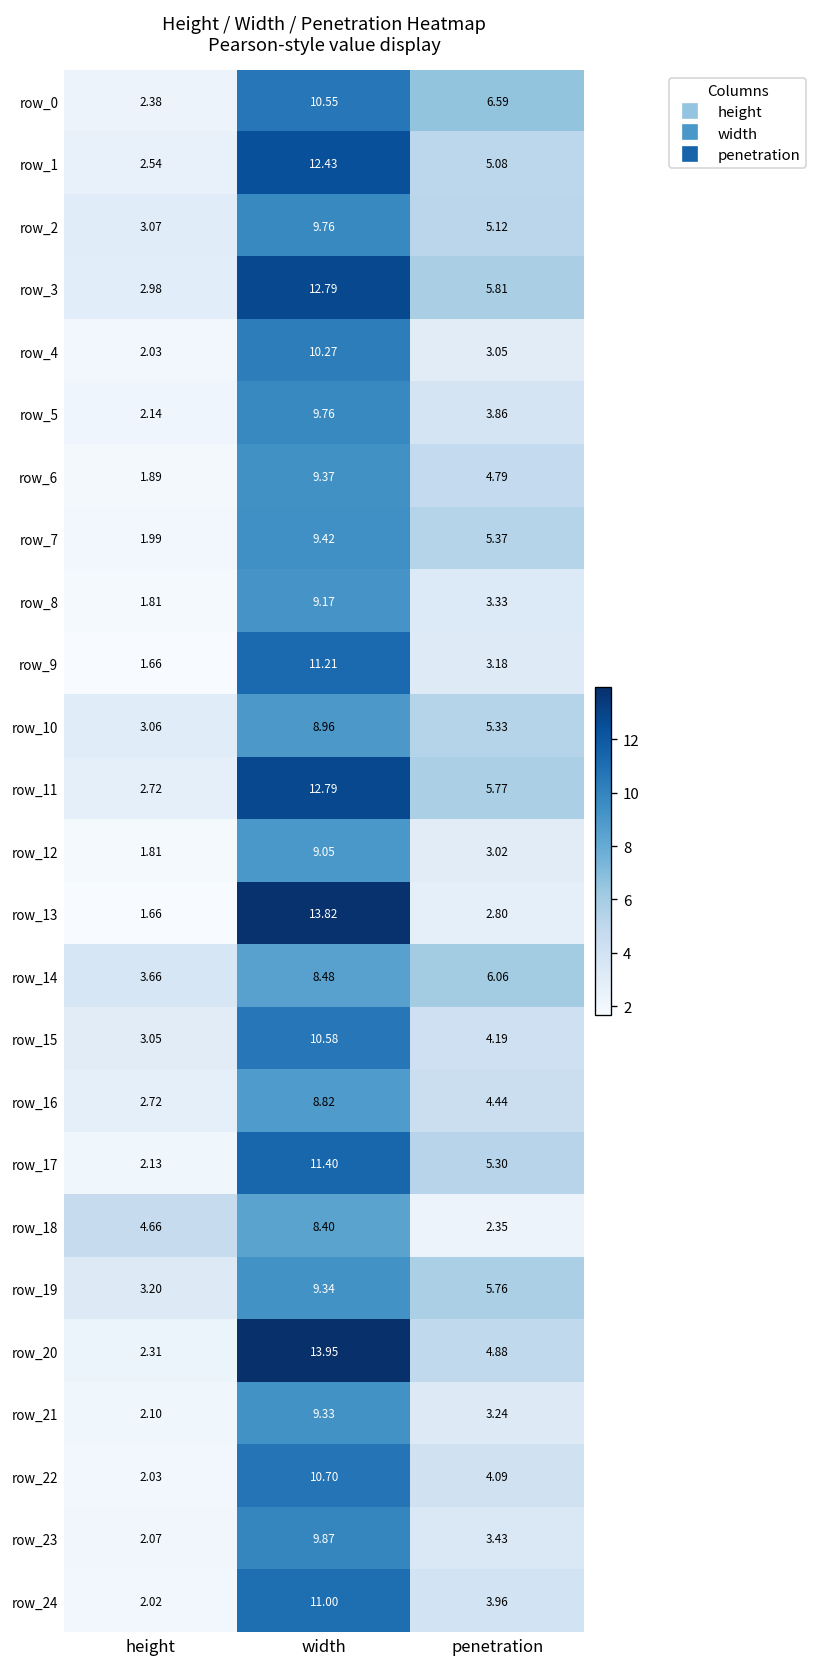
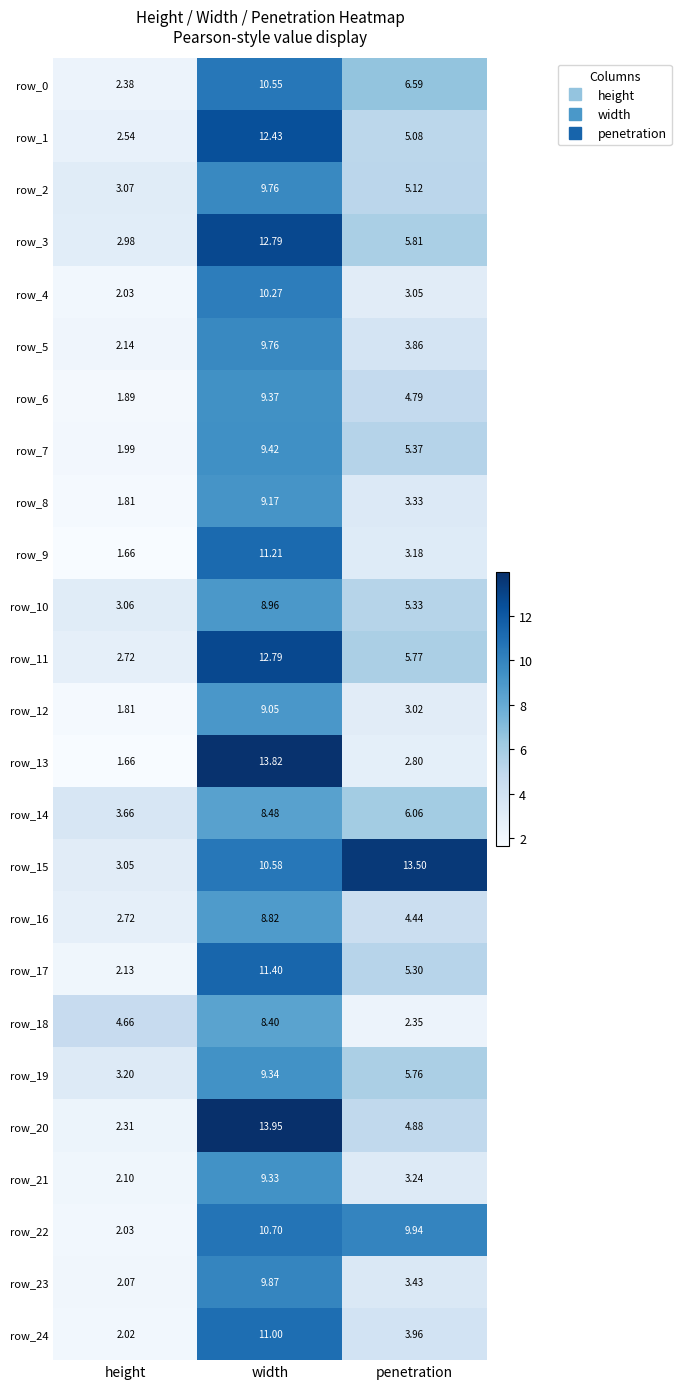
  {
    "row_0": {
      "height": 2.38,
      "width": 10.55,
      "penetration": 6.59
    },
    "row_1": {
      "height": 2.54,
      "width": 12.43,
      "penetration": 5.08
    },
    "row_2": {
      "height": 3.07,
      "width": 9.76,
      "penetration": 5.12
    },
    "row_3": {
      "height": 2.98,
      "width": 12.79,
      "penetration": 5.81
    },
    "row_4": {
      "height": 2.03,
      "width": 10.27,
      "penetration": 3.05
    },
    "row_5": {
      "height": 2.14,
      "width": 9.76,
      "penetration": 3.86
    },
    "row_6": {
      "height": 1.89,
      "width": 9.37,
      "penetration": 4.79
    },
    "row_7": {
      "height": 1.99,
      "width": 9.42,
      "penetration": 5.37
    },
    "row_8": {
      "height": 1.81,
      "width": 9.17,
      "penetration": 3.33
    },
    "row_9": {
      "height": 1.66,
      "width": 11.21,
      "penetration": 3.18
    },
    "row_10": {
      "height": 3.06,
      "width": 8.96,
      "penetration": 5.33
    },
    "row_11": {
      "height": 2.72,
      "width": 12.79,
      "penetration": 5.77
    },
    "row_12": {
      "height": 1.81,
      "width": 9.05,
      "penetration": 3.02
    },
    "row_13": {
      "height": 1.66,
      "width": 13.82,
      "penetration": 2.80
    },
    "row_14": {
      "height": 3.66,
      "width": 8.48,
      "penetration": 6.06
    },
    "row_15": {
      "height": 3.05,
      "width": 10.58,
-     "penetration": 4.19
+     "penetration": 13.50
    },
    "row_16": {
      "height": 2.72,
      "width": 8.82,
      "penetration": 4.44
    },
    "row_17": {
      "height": 2.13,
      "width": 11.40,
      "penetration": 5.30
    },
    "row_18": {
      "height": 4.66,
      "width": 8.40,
      "penetration": 2.35
    },
    "row_19": {
      "height": 3.20,
      "width": 9.34,
      "penetration": 5.76
    },
    "row_20": {
      "height": 2.31,
      "width": 13.95,
      "penetration": 4.88
    },
    "row_21": {
      "height": 2.10,
      "width": 9.33,
      "penetration": 3.24
    },
    "row_22": {
      "height": 2.03,
      "width": 10.70,
-     "penetration": 4.09
+     "penetration": 9.94
    },
    "row_23": {
      "height": 2.07,
      "width": 9.87,
      "penetration": 3.43
    },
    "row_24": {
      "height": 2.02,
      "width": 11.00,
      "penetration": 3.96
    }
  }
